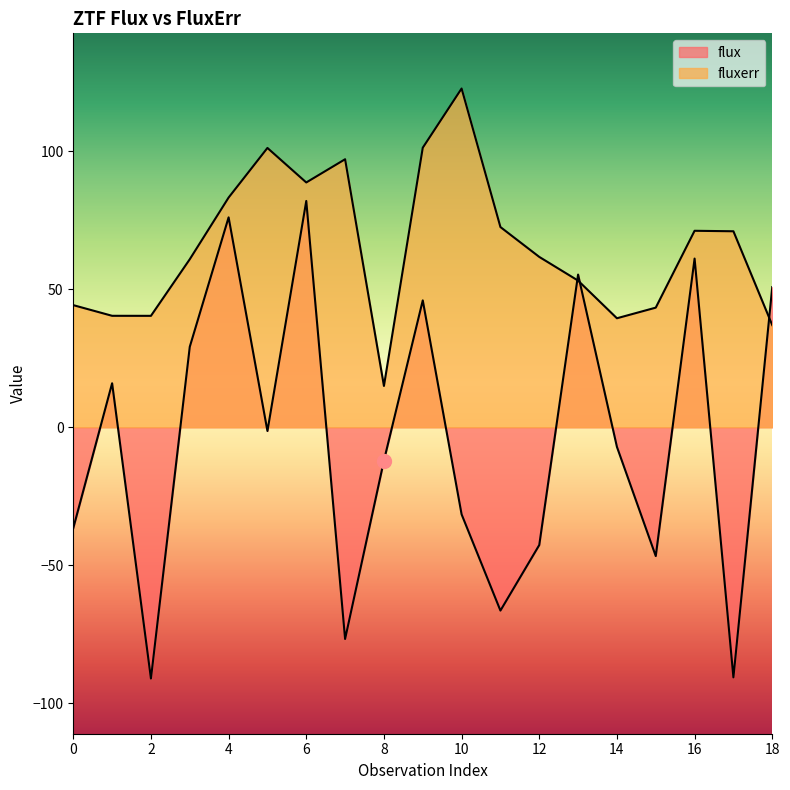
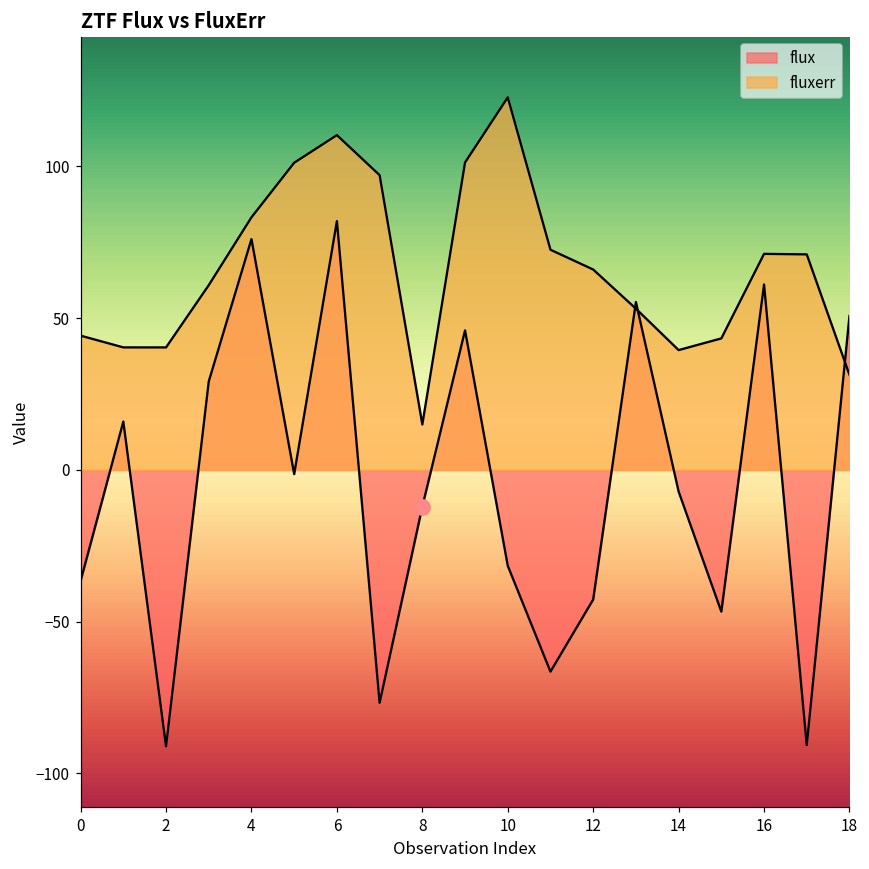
  {
    "fluxerr": {
      "0": 44,
      "2": 40,
      "4": 83,
-     "6": 89,
+     "6": 110,
      "8": 15,
      "10": 123,
-     "12": 62,
+     "12": 66,
      "14": 39,
      "16": 71,
-     "18": 37
+     "18": 31
    }
  }
